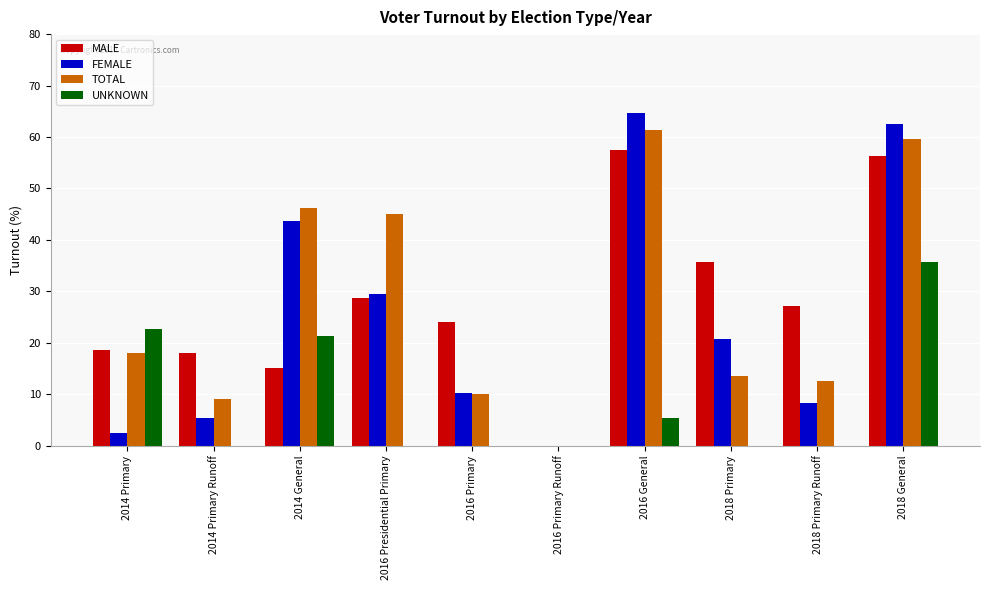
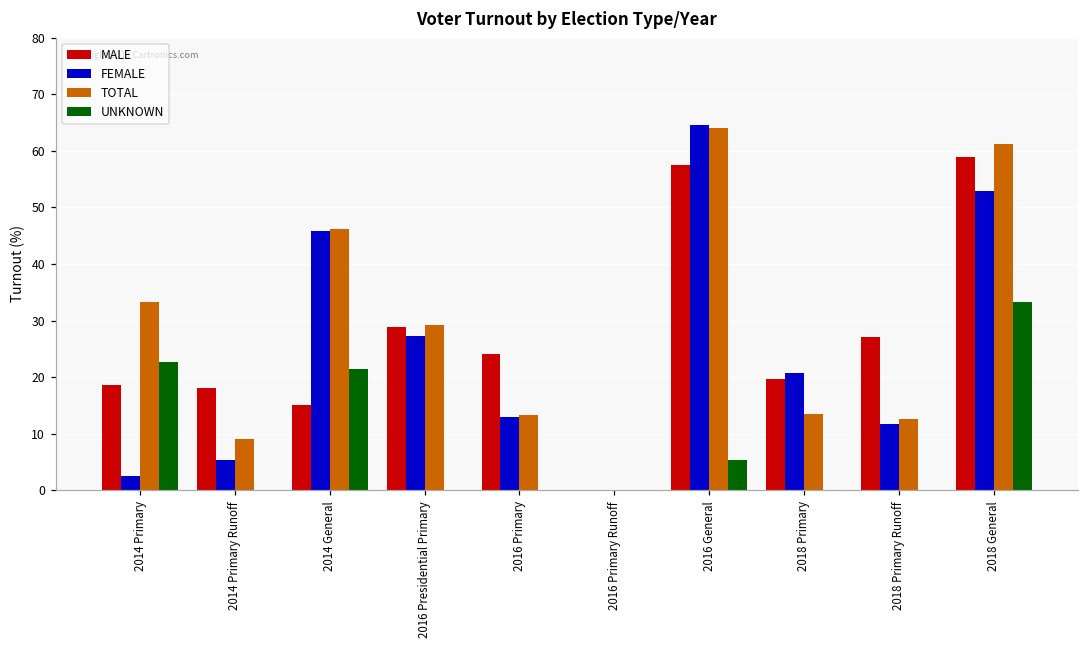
  {
    "MALE": {
      "2014 Primary": 19,
      "2014 Primary Runoff": 18,
      "2014 General": 15,
      "2016 Presidential Primary": 29,
      "2016 Primary": 24,
      "2016 Primary Runoff": 0,
      "2016 General": 58,
-     "2018 Primary": 36,
+     "2018 Primary": 20,
      "2018 Primary Runoff": 27,
-     "2018 General": 56
+     "2018 General": 59
    },
    "FEMALE": {
      "2014 Primary": 3,
      "2014 Primary Runoff": 5,
-     "2014 General": 44,
-     "2016 Presidential Primary": 30,
-     "2016 Primary": 10,
+     "2014 General": 46,
+     "2016 Presidential Primary": 27,
+     "2016 Primary": 13,
      "2016 Primary Runoff": 0,
      "2016 General": 65,
      "2018 Primary": 21,
-     "2018 Primary Runoff": 8,
-     "2018 General": 63
+     "2018 Primary Runoff": 12,
+     "2018 General": 53
    },
    "TOTAL": {
-     "2014 Primary": 18,
+     "2014 Primary": 33,
      "2014 Primary Runoff": 9,
      "2014 General": 46,
-     "2016 Presidential Primary": 45,
-     "2016 Primary": 10,
+     "2016 Presidential Primary": 29,
+     "2016 Primary": 13,
      "2016 Primary Runoff": 0,
-     "2016 General": 61,
+     "2016 General": 64,
      "2018 Primary": 14,
      "2018 Primary Runoff": 13,
-     "2018 General": 60
+     "2018 General": 61
    },
    "UNKNOWN": {
      "2014 Primary": 23,
      "2014 Primary Runoff": 0,
      "2014 General": 21,
      "2016 Presidential Primary": 0,
      "2016 Primary": 0,
      "2016 Primary Runoff": 0,
      "2016 General": 5,
      "2018 Primary": 0,
      "2018 Primary Runoff": 0,
-     "2018 General": 36
+     "2018 General": 33
    }
  }
